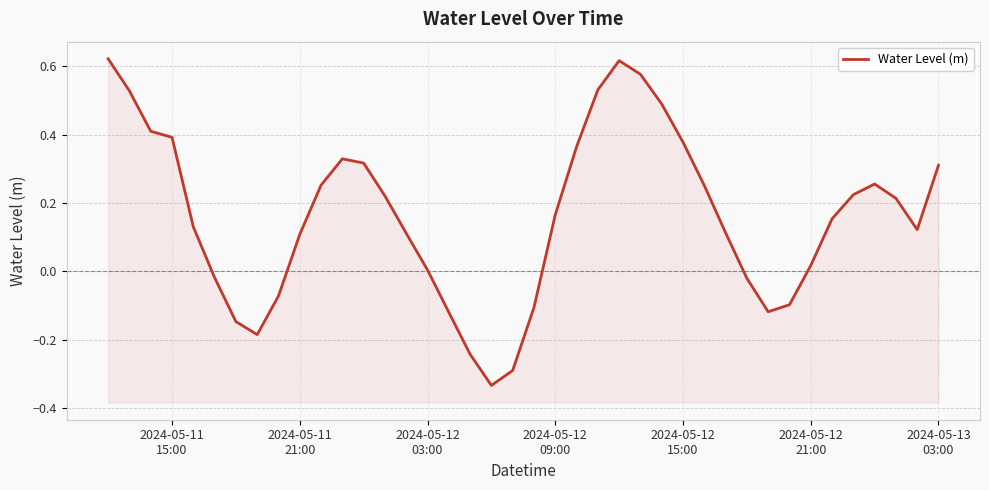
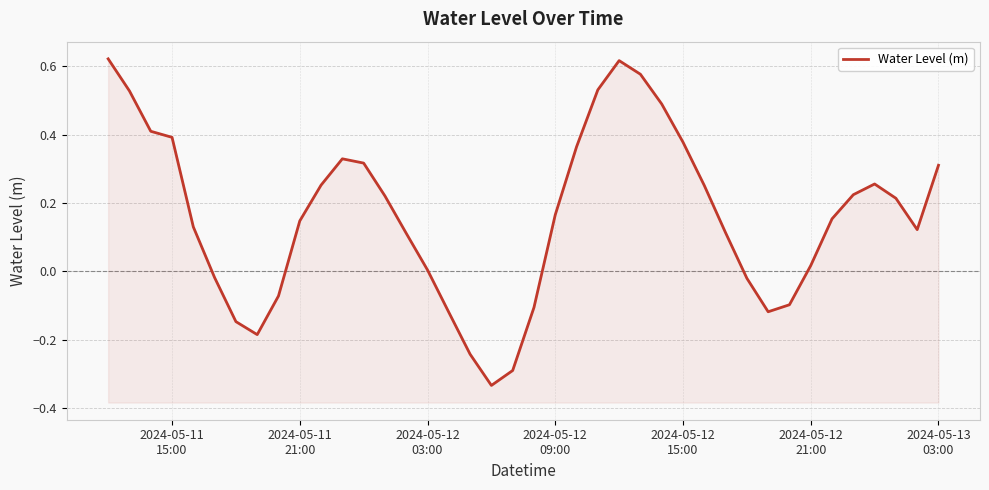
  {
    "2024-05-11 15:00": 0.39,
-   "2024-05-11 21:00": 0.11,
+   "2024-05-11 21:00": 0.15,
    "2024-05-12 03:00": 0.00,
    "2024-05-12 09:00": 0.17,
    "2024-05-12 15:00": 0.38,
    "2024-05-12 21:00": 0.02,
    "2024-05-13 03:00": 0.31
  }
